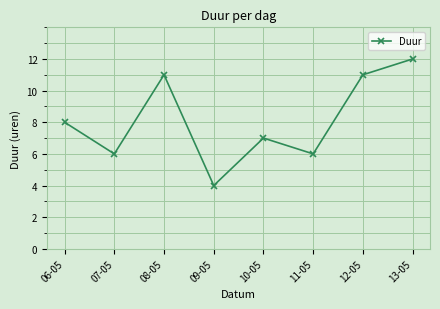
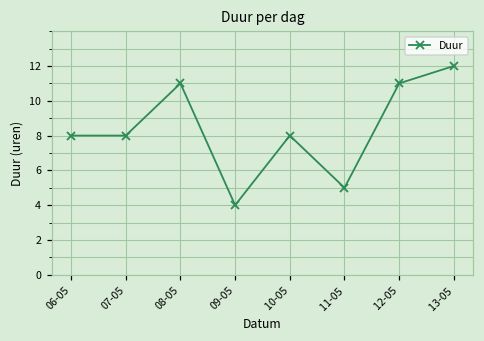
  {
    "06-05": 8,
-   "07-05": 6,
+   "07-05": 8,
    "08-05": 11,
    "09-05": 4,
-   "10-05": 7,
-   "11-05": 6,
+   "10-05": 8,
+   "11-05": 5,
    "12-05": 11,
    "13-05": 12
  }
